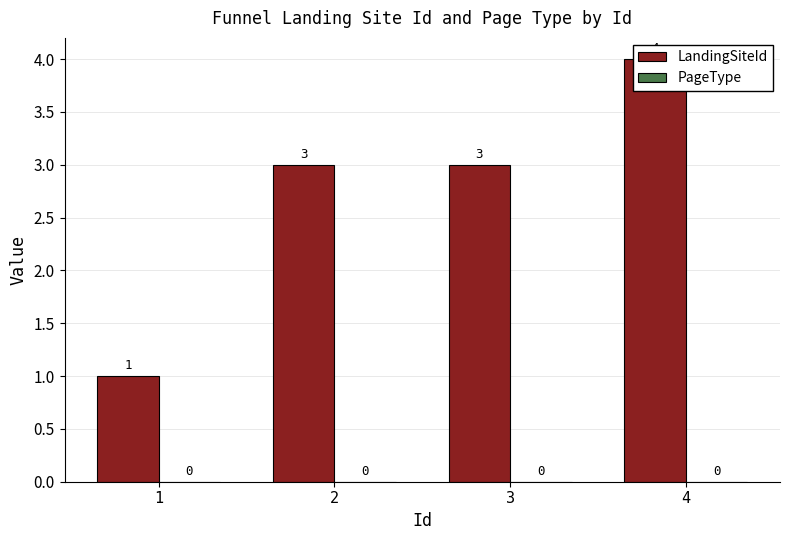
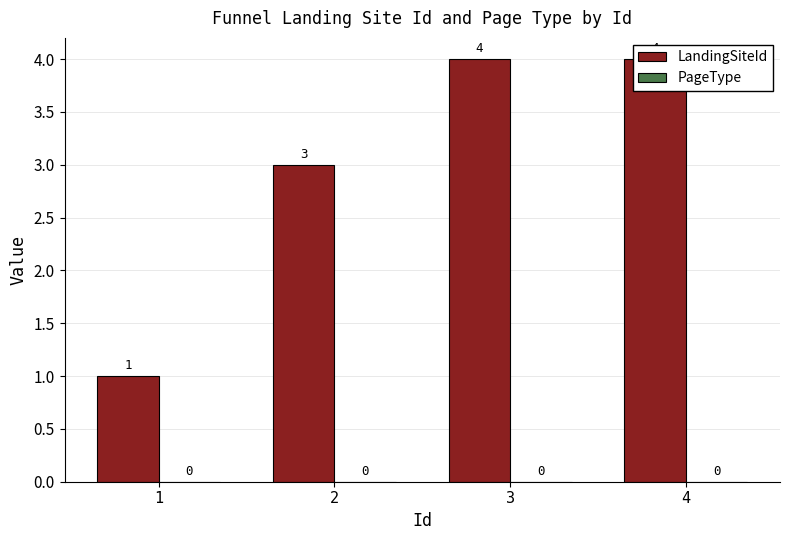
  {
    "LandingSiteId": {
      "1": 1,
      "2": 3,
-     "3": 3
+     "3": 4
    },
    "PageType": {
      "1": 0,
      "2": 0,
      "3": 0,
      "4": 0
    }
  }
